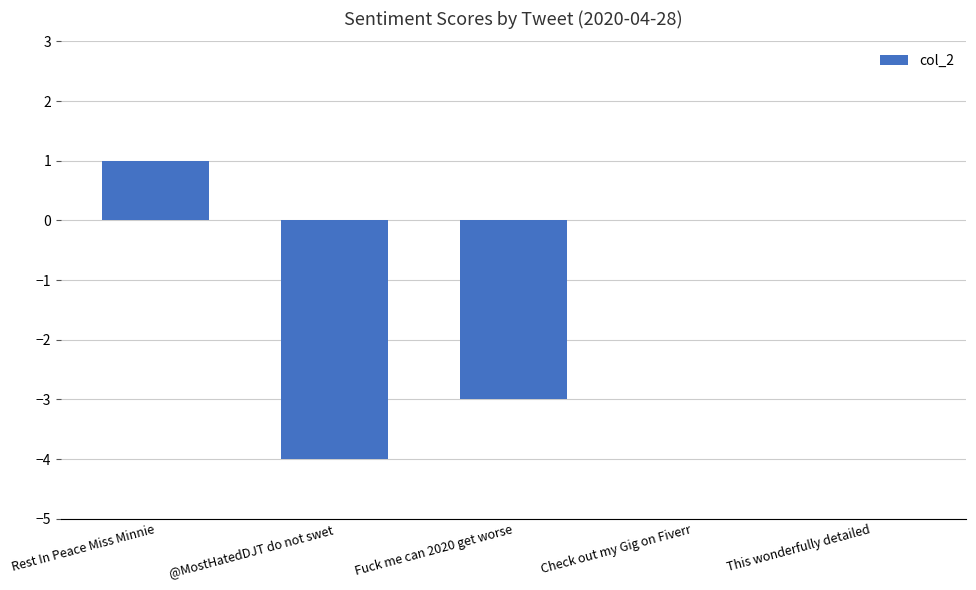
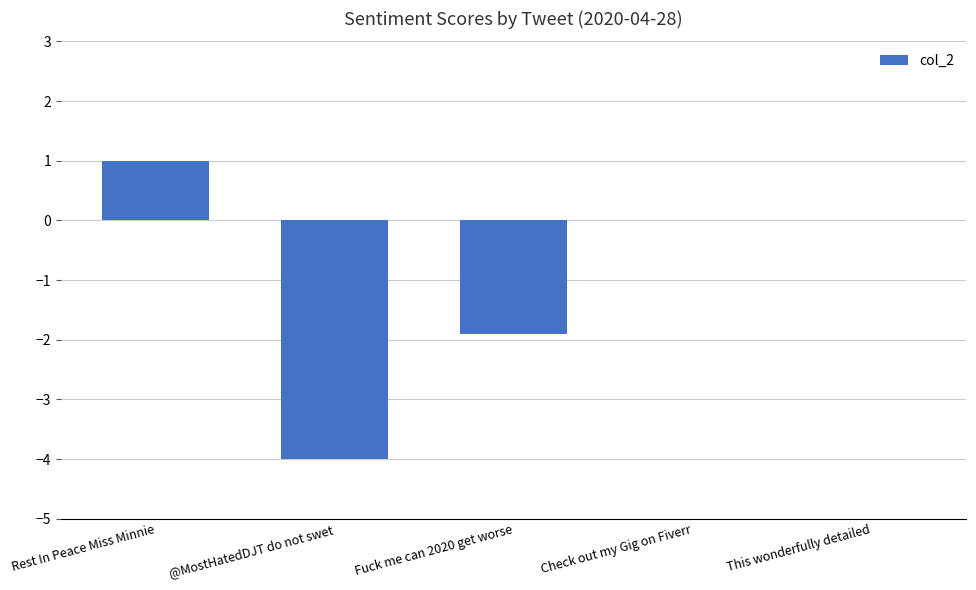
  {
    "Rest In Peace Miss Minnie": 1.0,
    "@MostHatedDJT do not swet": -4.0,
-   "Fuck me can 2020 get worse": -3.0,
+   "Fuck me can 2020 get worse": -1.9,
    "Check out my Gig on Fiverr": 0.0,
    "This wonderfully detailed": 0.0
  }
